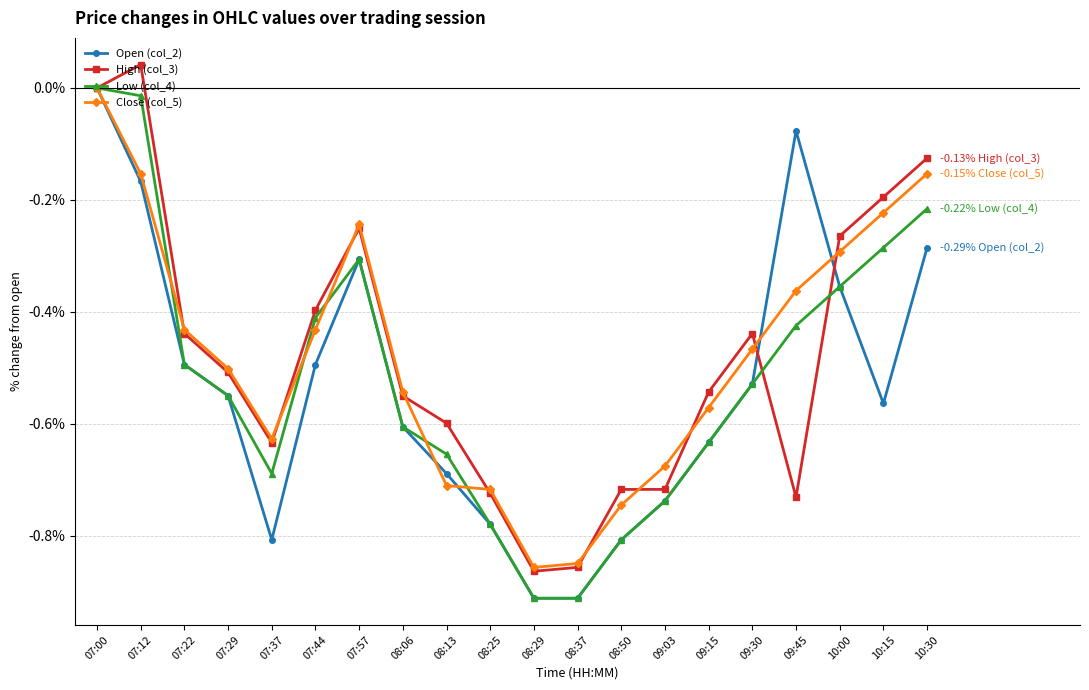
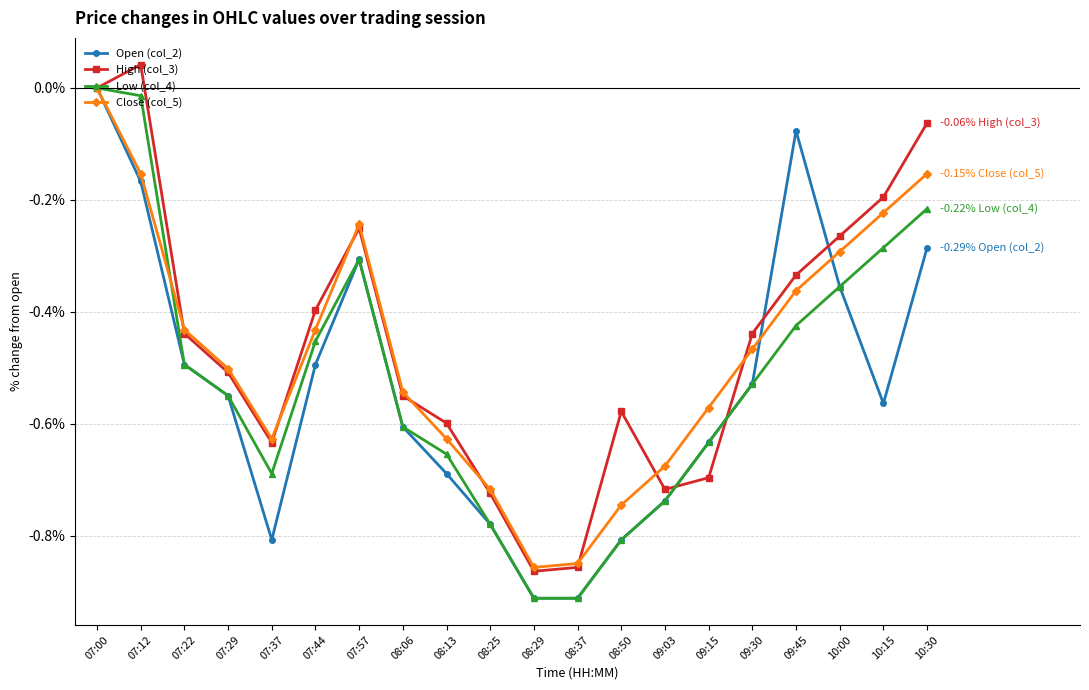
  {
    "Open (col_2)": {
      "10:30": "-0.29%"
    },
    "High (col_3)": {
-     "08:50": "-0.72%",
-     "09:15": "-0.54%",
-     "09:45": "-0.73%",
-     "10:30": "-0.13%"
+     "08:50": "-0.58%",
+     "09:15": "-0.70%",
+     "09:45": "-0.33%",
+     "10:30": "-0.06%"
    },
    "Low (col_4)": {
      "07:12": "-0.01%",
      "07:37": "-0.69%",
-     "07:44": "-0.41%",
+     "07:44": "-0.45%",
      "08:13": "-0.65%",
      "09:45": "-0.42%",
      "10:15": "-0.29%"
    },
    "Close (col_5)": {
      "07:12": "-0.15%",
      "07:22": "-0.43%",
      "07:29": "-0.50%",
      "07:37": "-0.63%",
      "07:44": "-0.43%",
      "07:57": "-0.24%",
      "08:06": "-0.54%",
-     "08:13": "-0.71%",
+     "08:13": "-0.63%",
      "08:25": "-0.72%",
      "08:29": "-0.86%",
      "08:37": "-0.85%",
      "08:50": "-0.75%",
      "09:03": "-0.68%",
      "09:15": "-0.57%",
      "09:30": "-0.47%",
      "09:45": "-0.36%",
      "10:00": "-0.29%",
      "10:15": "-0.22%"
    }
  }
